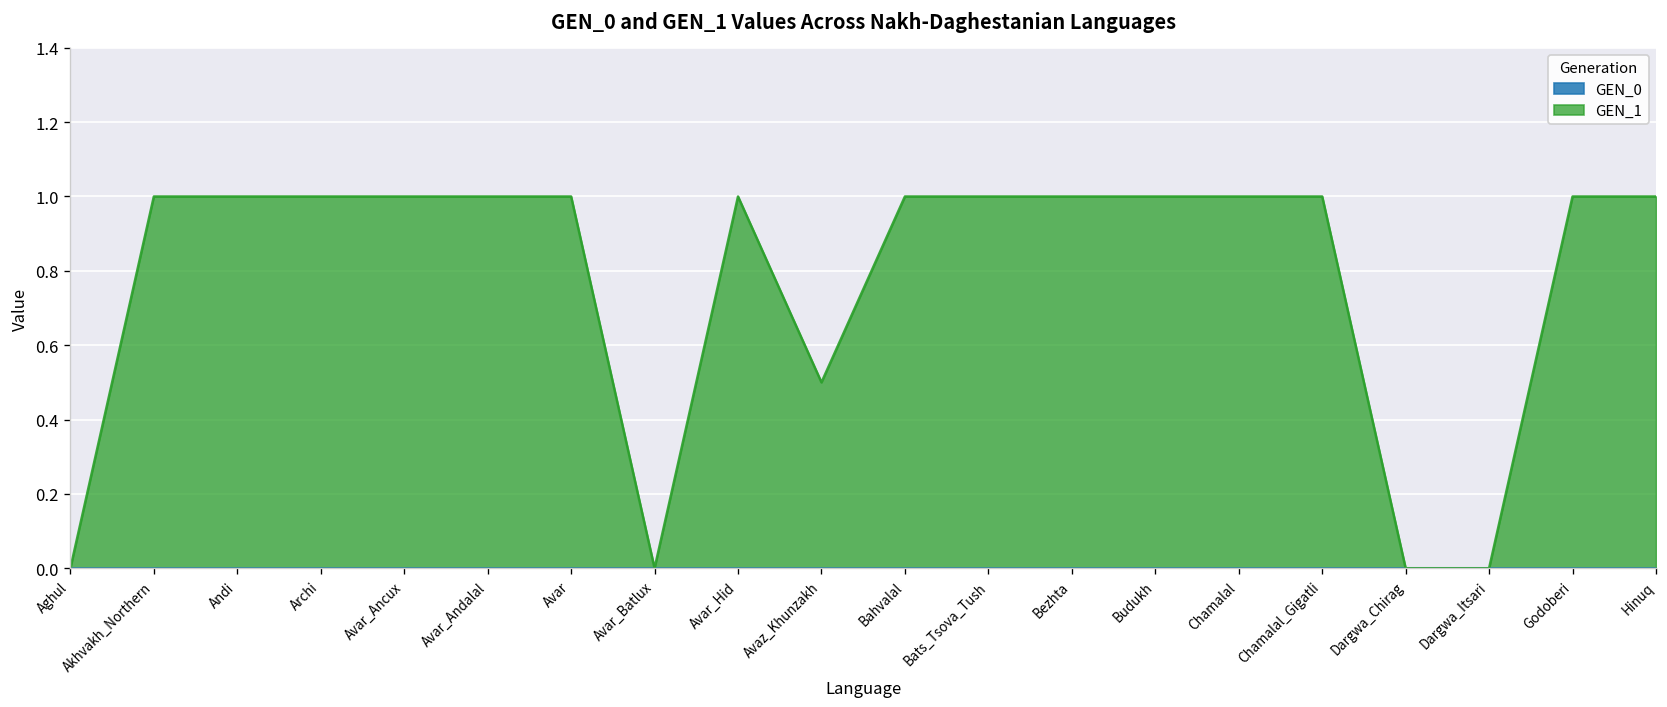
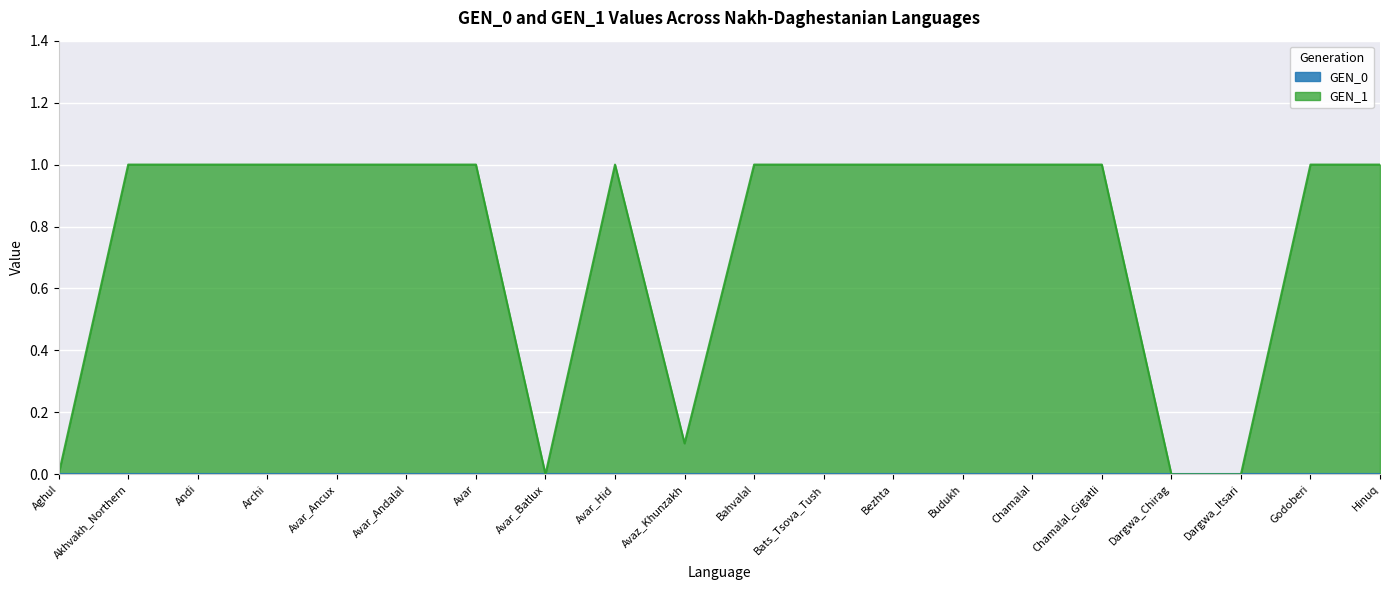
  {
    "GEN_0": {
      "Akhvakh_Northern": 0.0,
      "Andi": 0.0,
      "Archi": 0.0,
      "Avar_Ancux": 0.0,
      "Avar_Andalal": 0.0,
      "Avar": 0.0,
      "Avar_Hid": 0.0,
      "Avaz_Khunzakh": 0.0,
      "Bahvalal": 0.0,
      "Bats_Tsova_Tush": 0.0,
      "Bezhta": 0.0,
      "Budukh": 0.0,
      "Chamalal": 0.0,
      "Chamalal_Gigatli": 0.0,
      "Godoberi": 0.0,
      "Hinuq": 0.0
    },
    "GEN_1": {
      "Akhvakh_Northern": 1.0,
      "Andi": 1.0,
      "Archi": 1.0,
      "Avar_Ancux": 1.0,
      "Avar_Andalal": 1.0,
      "Avar": 1.0,
      "Avar_Hid": 1.0,
-     "Avaz_Khunzakh": 0.5,
+     "Avaz_Khunzakh": 0.1,
      "Bahvalal": 1.0,
      "Bats_Tsova_Tush": 1.0,
      "Bezhta": 1.0,
      "Budukh": 1.0,
      "Chamalal": 1.0,
      "Chamalal_Gigatli": 1.0,
      "Godoberi": 1.0,
      "Hinuq": 1.0
    }
  }
